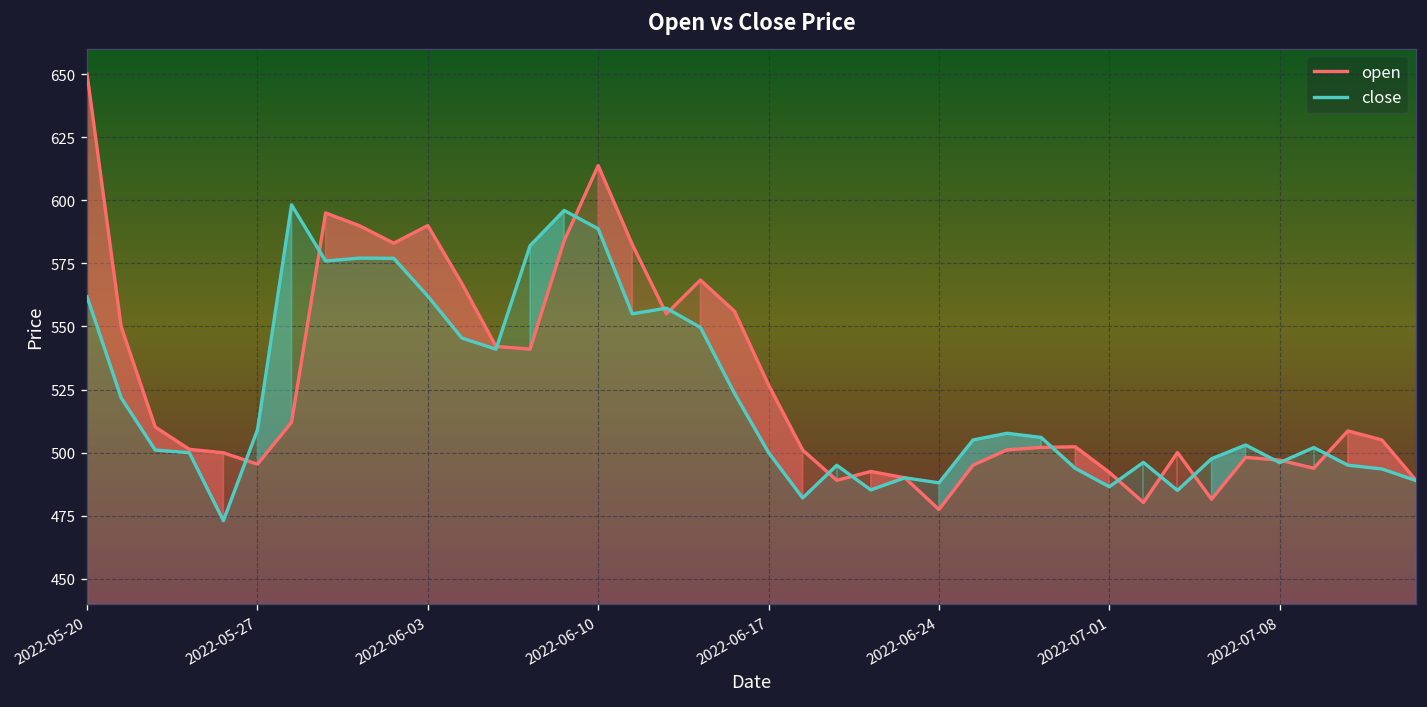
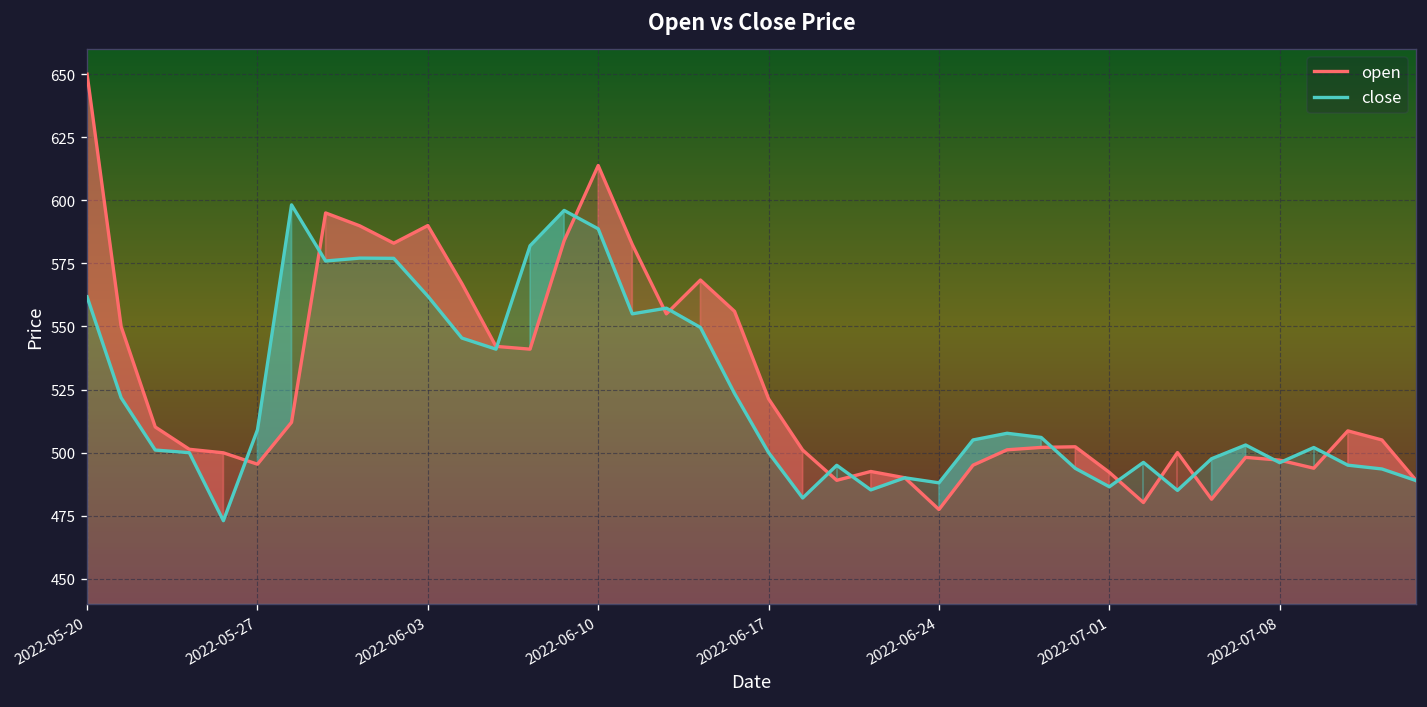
  {
    "open": {
      "2022-05-20": 650,
      "2022-05-27": 495,
      "2022-06-03": 590,
      "2022-06-10": 614,
-     "2022-06-17": 527,
+     "2022-06-17": 521,
      "2022-06-24": 477,
      "2022-07-01": 492
    },
    "close": {
      "2022-05-20": 562,
      "2022-05-27": 509,
      "2022-06-03": 562,
      "2022-06-10": 589,
      "2022-06-17": 500,
      "2022-06-24": 488,
      "2022-07-01": 486
    }
  }
